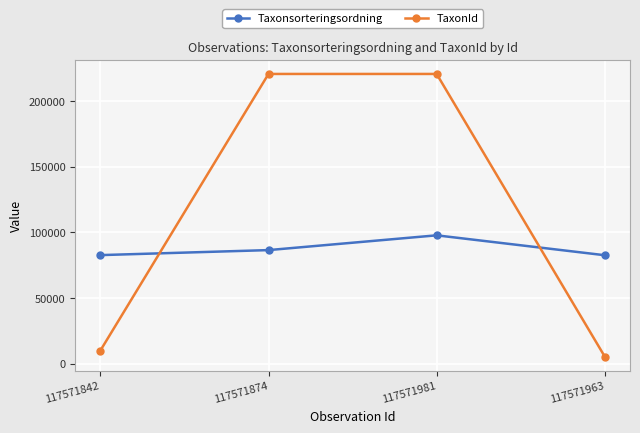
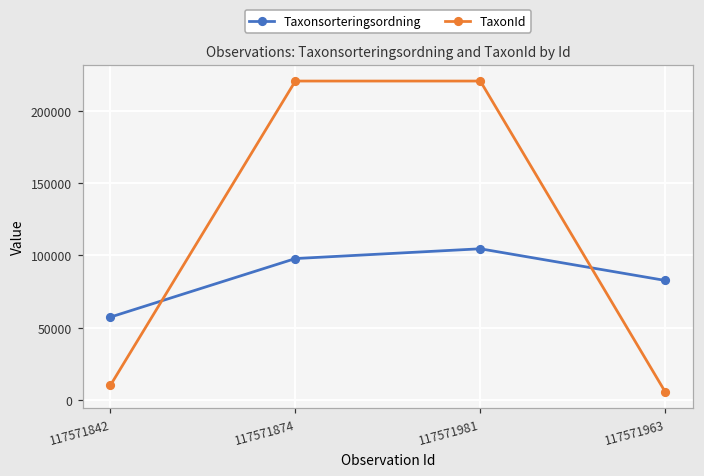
  {
    "Taxonsorteringsordning": {
-     "117571842": 83000,
-     "117571874": 87000,
-     "117571981": 98000,
+     "117571842": 57000,
+     "117571874": 98000,
+     "117571981": 105000,
      "117571963": 83000
    },
    "TaxonId": {
      "117571842": 10000,
      "117571874": 221000,
      "117571981": 221000,
      "117571963": 5000
    }
  }
